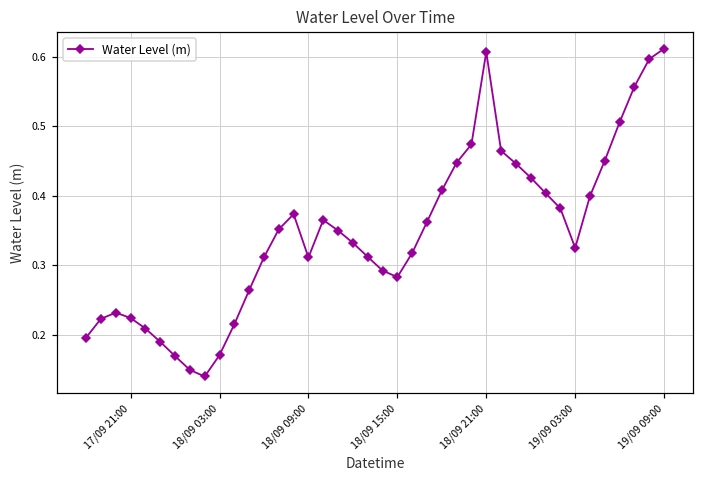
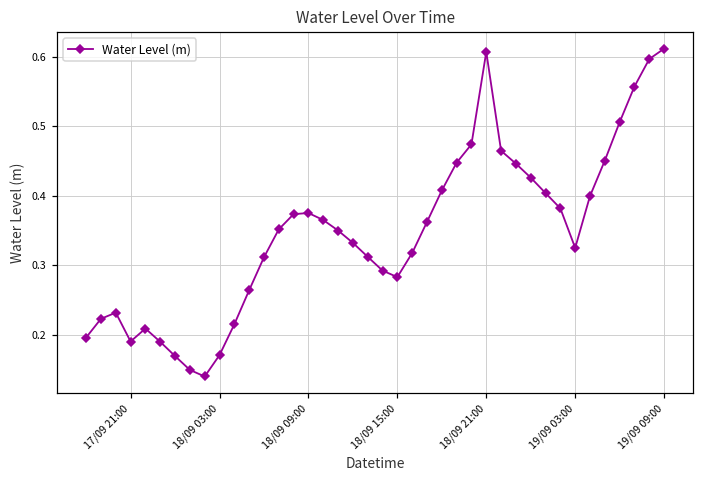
  {
-   "17/09 21:00": 0.22,
+   "17/09 21:00": 0.19,
    "18/09 03:00": 0.17,
-   "18/09 09:00": 0.31,
+   "18/09 09:00": 0.38,
    "18/09 15:00": 0.28,
    "18/09 21:00": 0.61,
    "19/09 03:00": 0.32,
    "19/09 09:00": 0.61
  }
